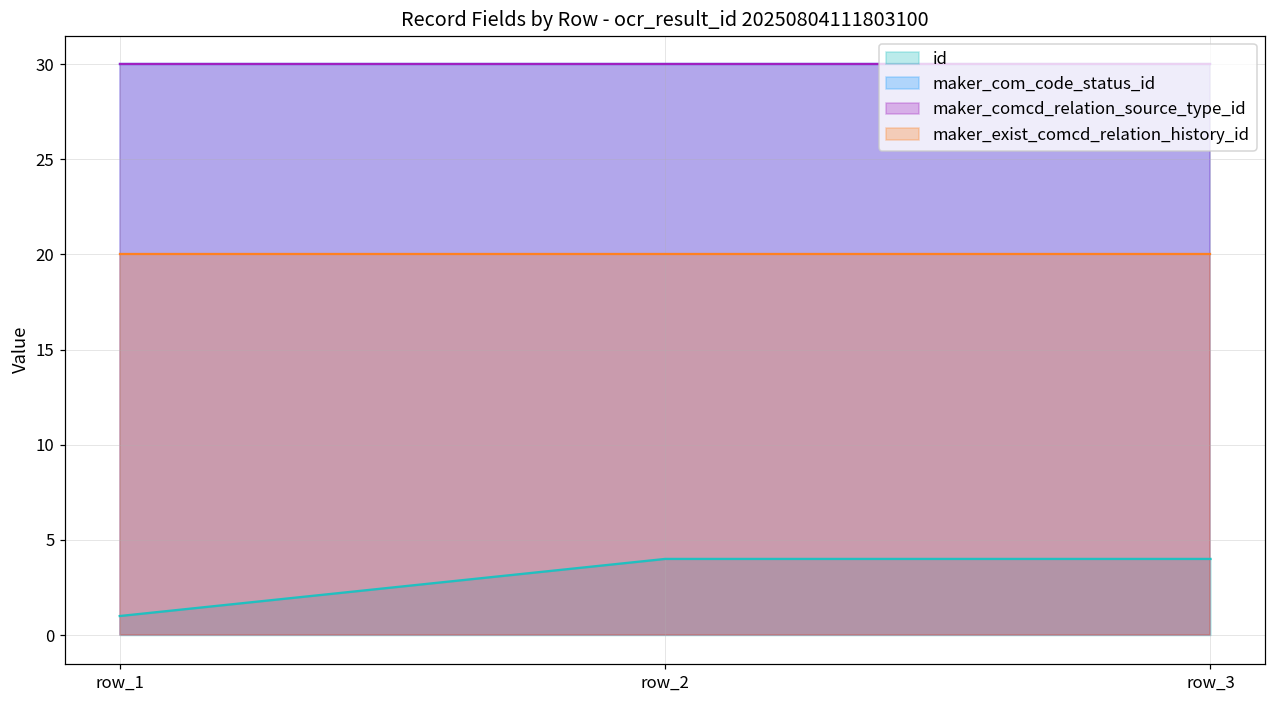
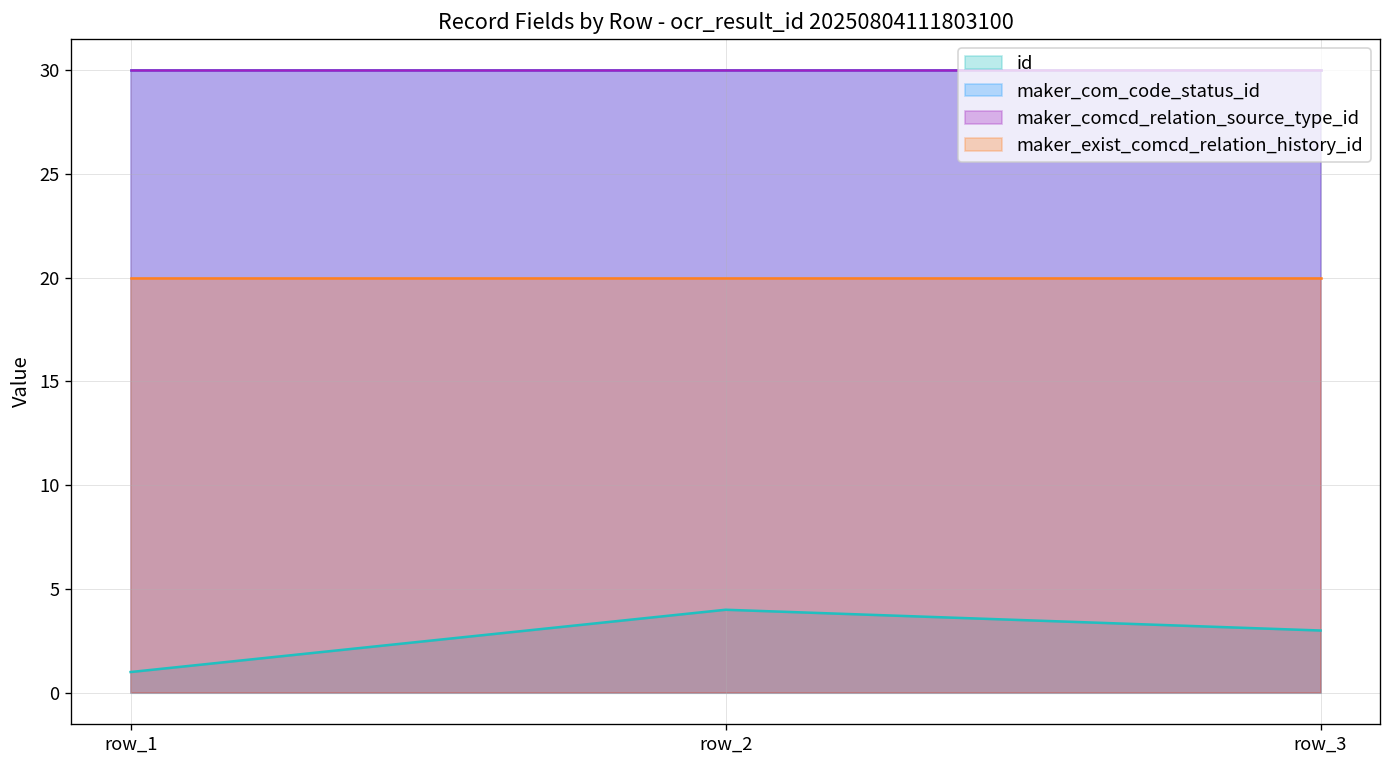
  {
    "id": {
      "row_1": 1,
      "row_2": 4,
-     "row_3": 4
+     "row_3": 3
    },
    "maker_comcd_relation_source_type_id": {
      "row_1": 30,
      "row_2": 30
    },
    "maker_exist_comcd_relation_history_id": {
      "row_1": 20,
      "row_2": 20,
      "row_3": 20
    }
  }
